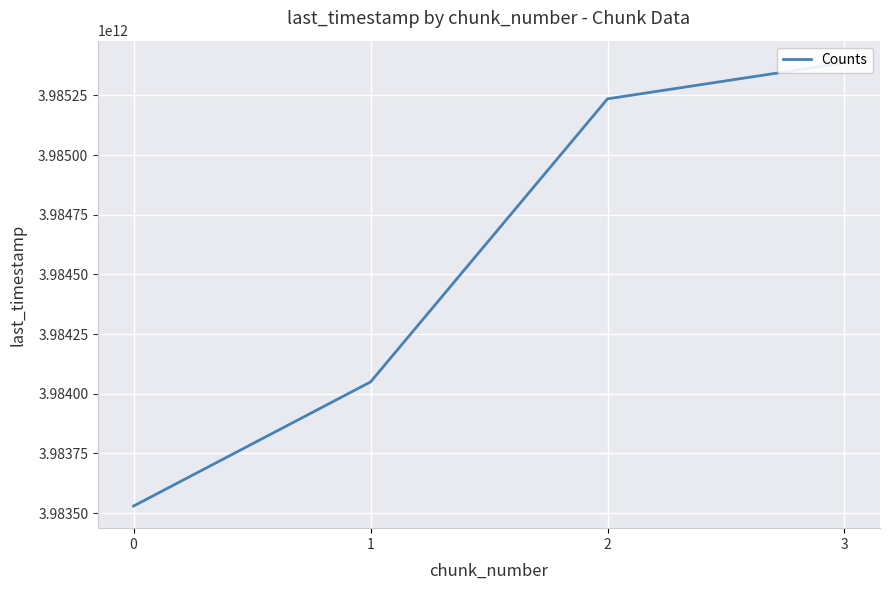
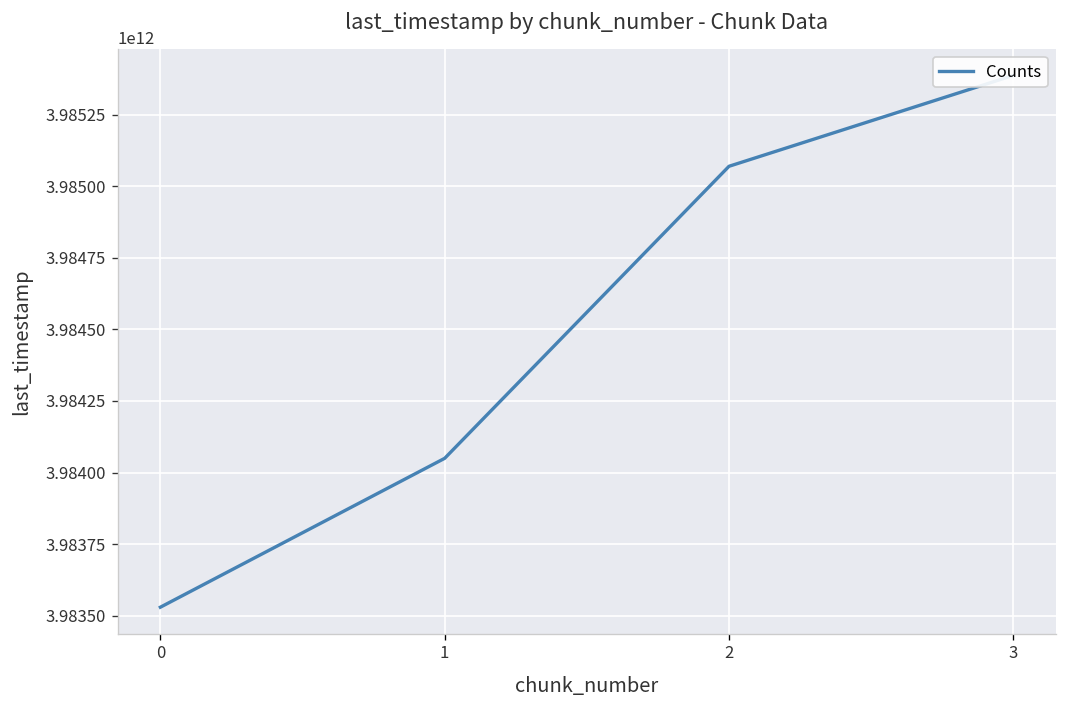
  {
    "0": 3983530000000,
    "1": 3984050000000,
-   "2": 3985240000000
+   "2": 3985070000000
  }
